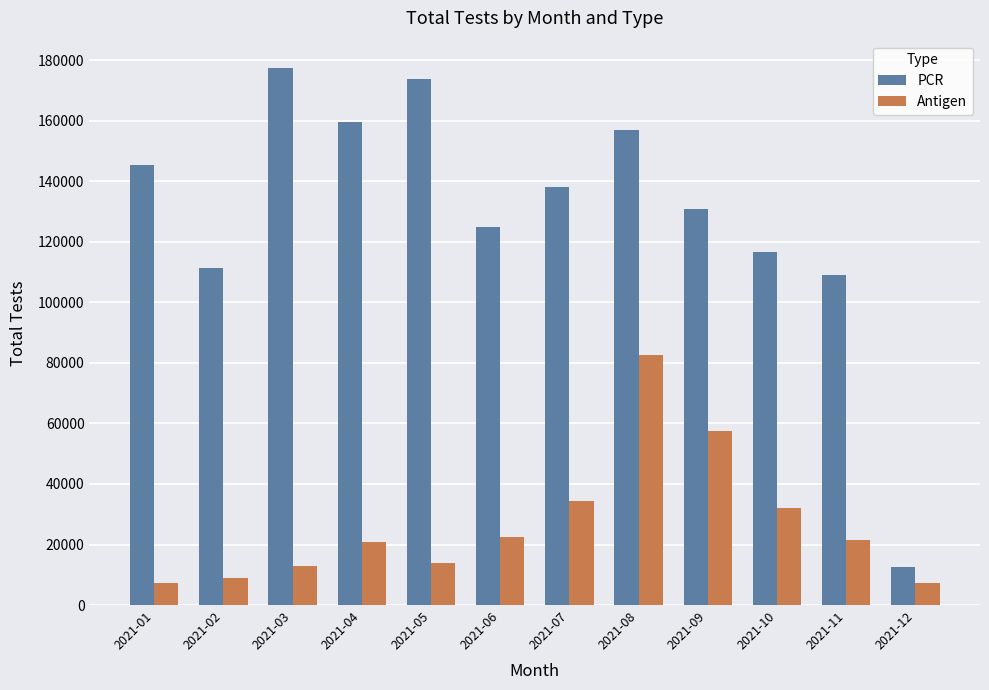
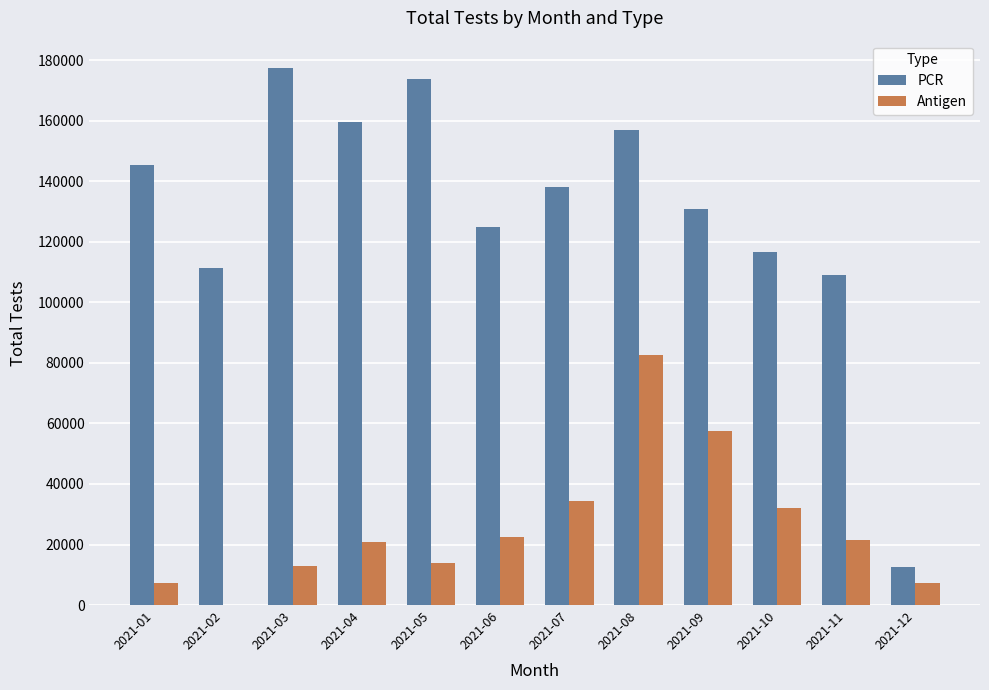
  {
    "PCR": {
      "2021-01": 145000,
      "2021-02": 111000,
      "2021-03": 178000,
      "2021-04": 159000,
      "2021-05": 174000,
      "2021-06": 125000,
      "2021-07": 138000,
      "2021-08": 157000,
      "2021-09": 131000,
      "2021-10": 117000,
      "2021-11": 109000,
      "2021-12": 12000
    },
    "Antigen": {
      "2021-01": 7000,
-     "2021-02": 9000,
+     "2021-02": 0,
      "2021-03": 13000,
      "2021-04": 21000,
      "2021-05": 14000,
      "2021-06": 22000,
      "2021-07": 34000,
      "2021-08": 82000,
      "2021-09": 58000,
      "2021-10": 32000,
      "2021-11": 22000,
      "2021-12": 7000
    }
  }
